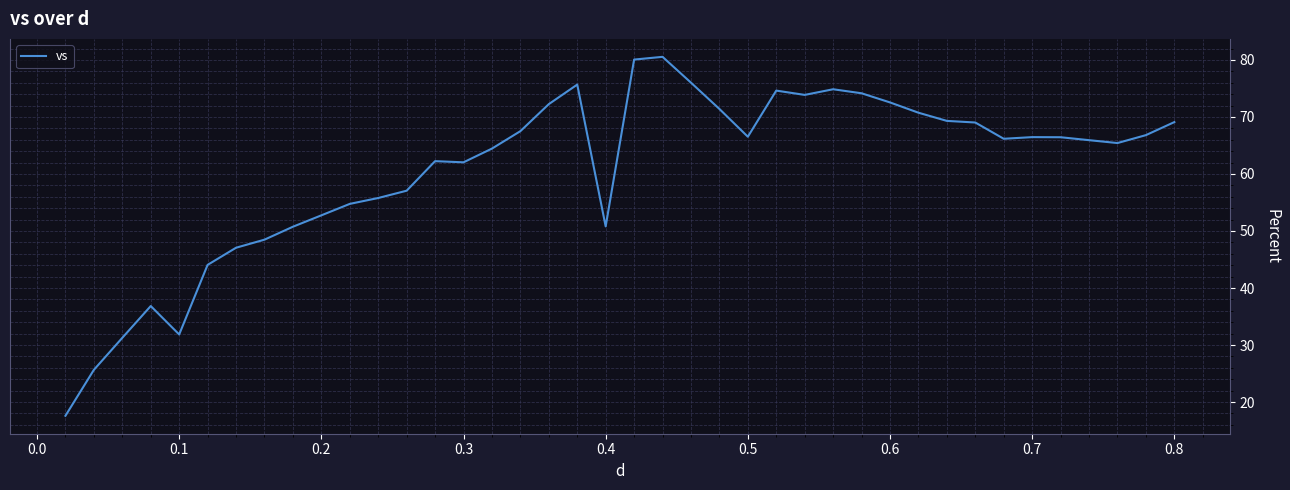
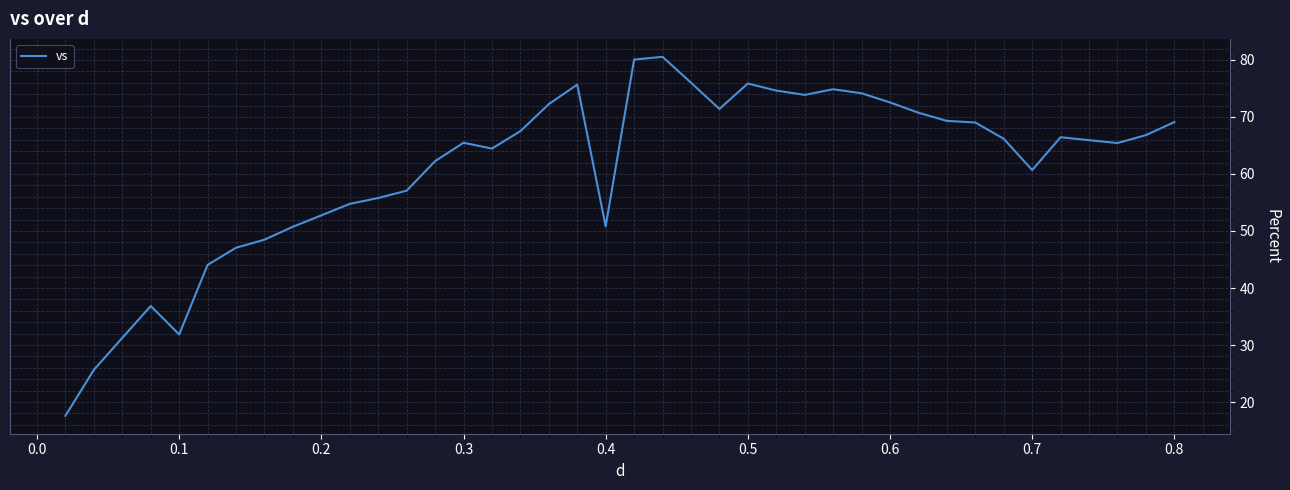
  {
    "0.1": 32,
    "0.2": 53,
-   "0.3": 62,
+   "0.3": 65,
    "0.4": 51,
-   "0.5": 67,
+   "0.5": 76,
    "0.6": 73,
-   "0.7": 66,
+   "0.7": 61,
    "0.8": 69
  }
